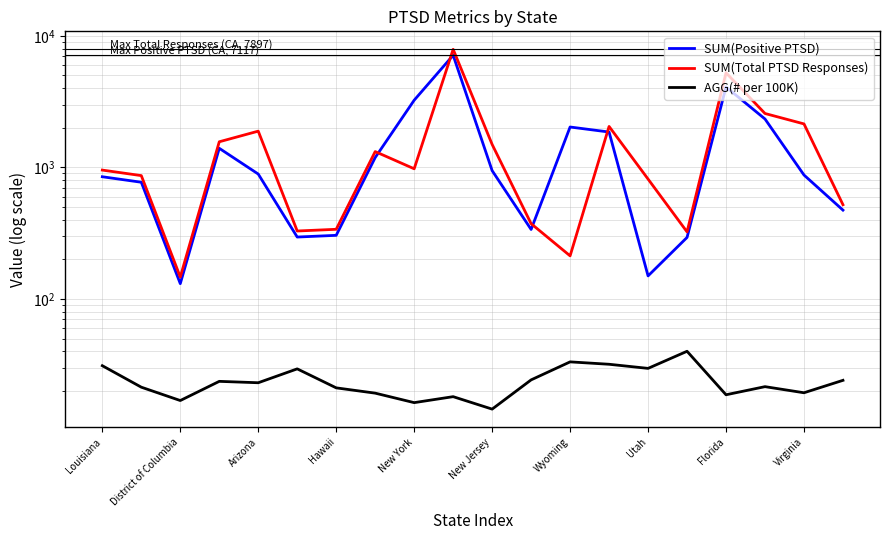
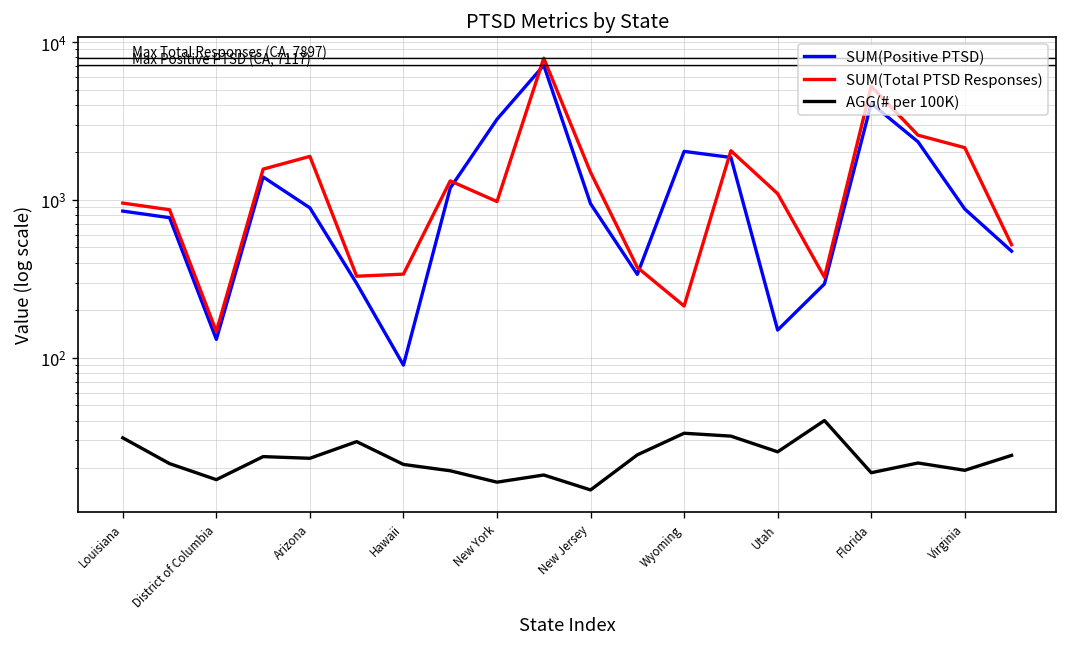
  {
    "SUM(Positive PTSD)": {
      "Louisiana": 900,
      "District of Columbia": 130,
      "Arizona": 900,
-     "Hawaii": 310,
+     "Hawaii": 90,
      "New York": 3200,
      "New Jersey": 900,
      "Wyoming": 2000,
      "Utah": 150,
      "Virginia": 900
    },
    "SUM(Total PTSD Responses)": {
      "Louisiana": 1000,
      "District of Columbia": 150,
      "Arizona": 1900,
      "Hawaii": 340,
      "New York": 1000,
      "New Jersey": 1500,
      "Wyoming": 210,
-     "Utah": 800,
+     "Utah": 1100,
      "Virginia": 2100
    },
    "AGG(# per 100K)": {
      "Louisiana": 31,
      "District of Columbia": 17,
      "Arizona": 23,
      "Hawaii": 21,
      "New York": 16,
      "New Jersey": 15,
      "Wyoming": 33,
-     "Utah": 30,
+     "Utah": 25,
      "Florida": 19,
      "Virginia": 19
    }
  }
